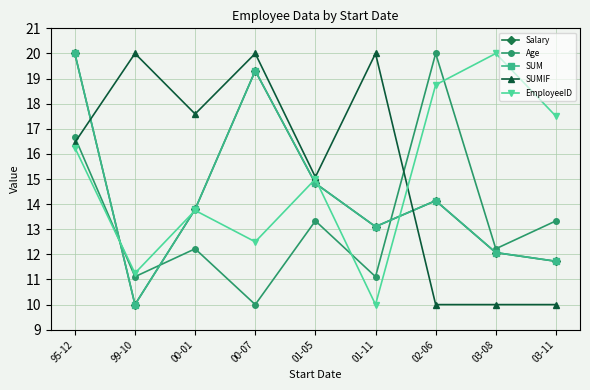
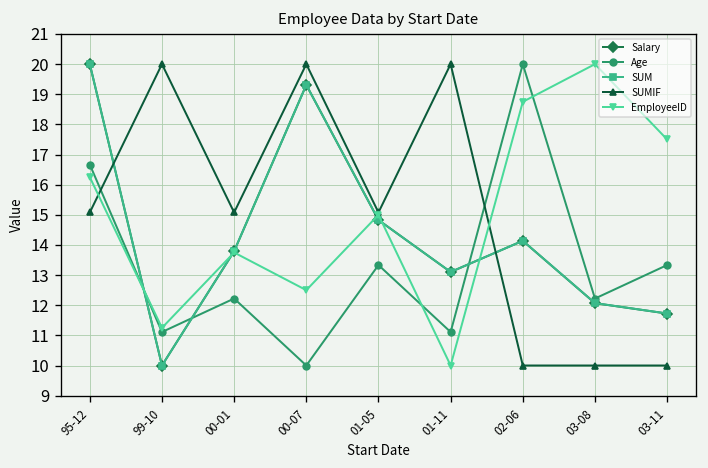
  {
    "SUMIF": {
-     "95-12": 16.5,
+     "95-12": 15.1,
      "99-10": 20.0,
-     "00-01": 17.6,
+     "00-01": 15.1,
      "00-07": 20.0,
      "01-11": 20.0,
      "02-06": 10.0,
      "03-08": 10.0,
      "03-11": 10.0
    }
  }
